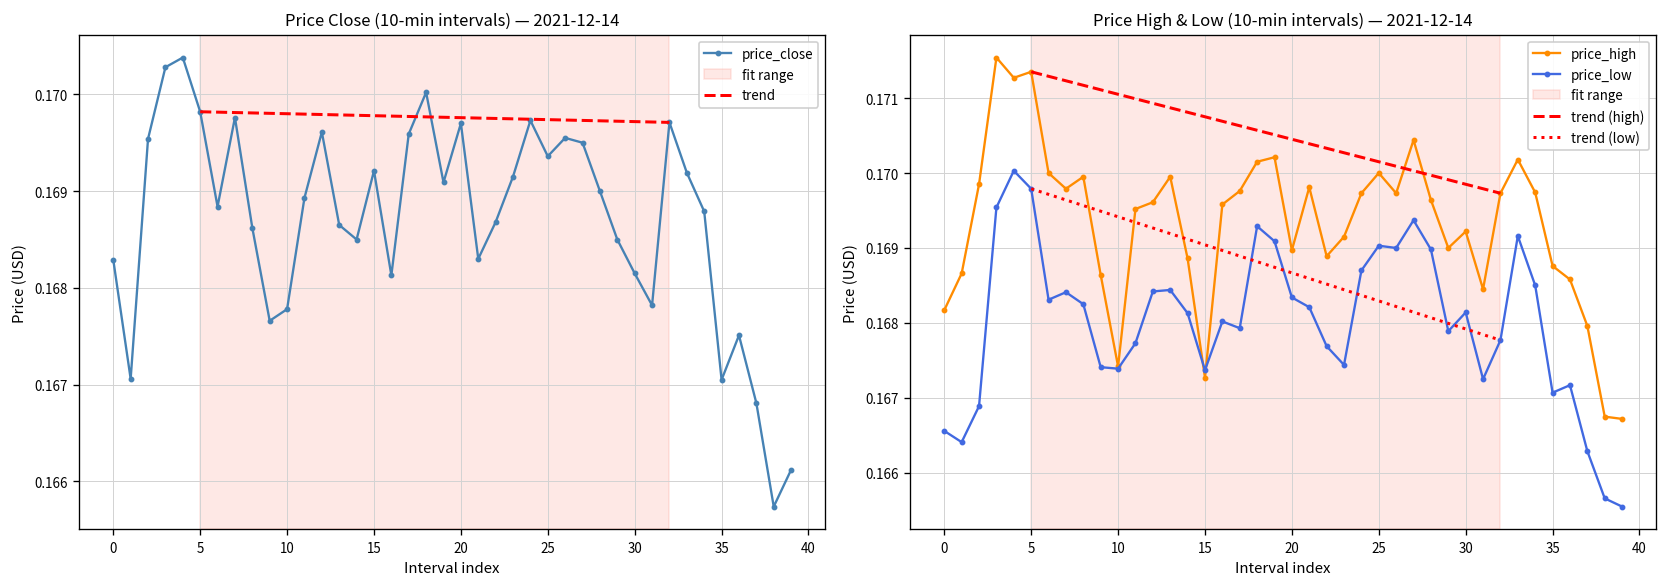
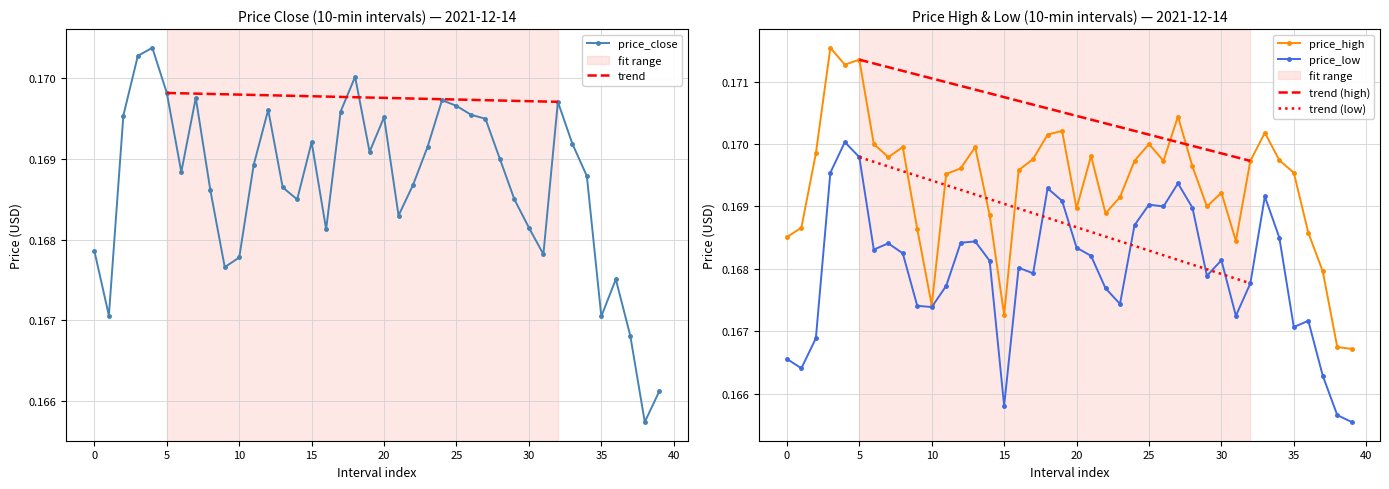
  {
    "Price Close (10-min intervals) — 2021-12-14": {
      "price_close": {
-       "0": 0.1683,
+       "0": 0.1679,
        "10": 0.1678,
        "15": 0.1692,
-       "20": 0.1697,
-       "25": 0.1694,
+       "20": 0.1695,
+       "25": 0.1697,
        "30": 0.1682,
        "35": 0.1671
      }
    },
    "Price High & Low (10-min intervals) — 2021-12-14": {
      "price_high": {
-       "0": 0.1682,
+       "0": 0.1685,
        "15": 0.1673,
        "20": 0.1690,
        "25": 0.1700,
        "30": 0.1692,
-       "35": 0.1688
+       "35": 0.1695
      },
      "price_low": {
        "0": 0.1666,
-       "15": 0.1674,
+       "15": 0.1658,
        "20": 0.1683,
        "25": 0.1690,
        "30": 0.1681,
        "35": 0.1671
      }
    }
  }
